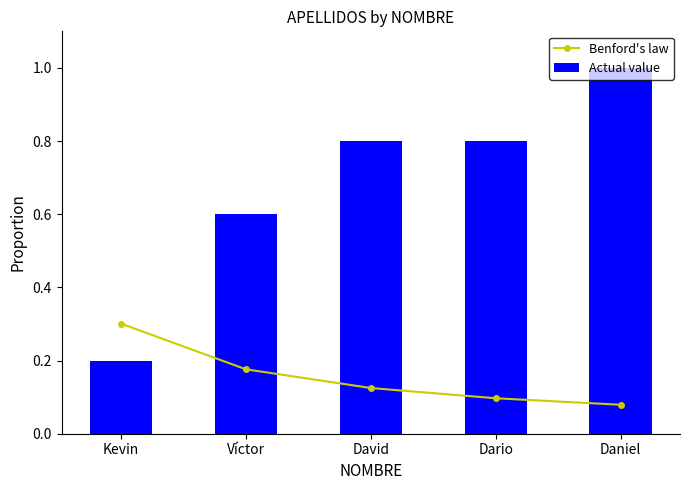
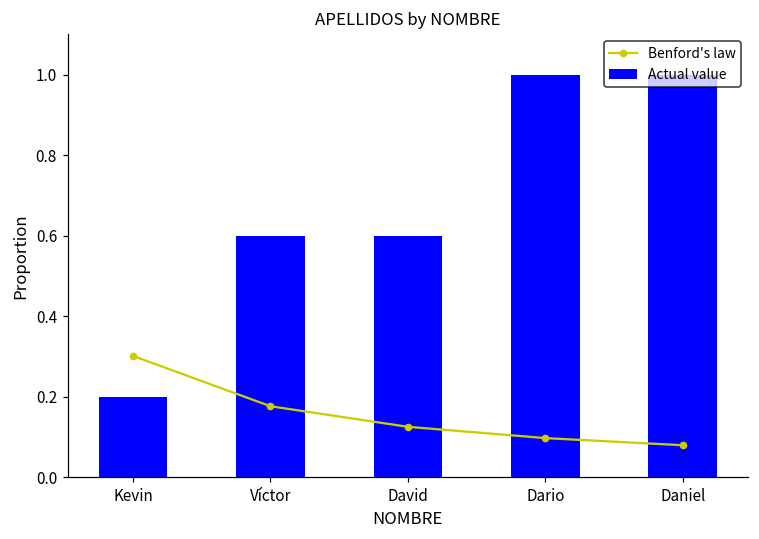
  {
    "Benford's law": {
      "Kevin": 0.30,
      "Víctor": 0.18,
      "David": 0.12,
      "Dario": 0.10,
      "Daniel": 0.08
    },
    "Actual value": {
      "Kevin": 0.20,
      "Víctor": 0.60,
-     "David": 0.80,
-     "Dario": 0.80
+     "David": 0.60,
+     "Dario": 1.00
    }
  }
